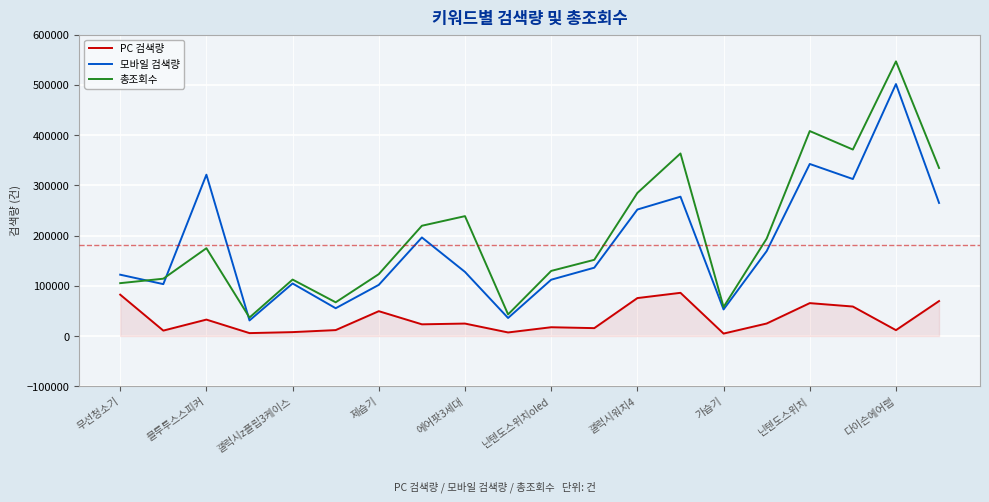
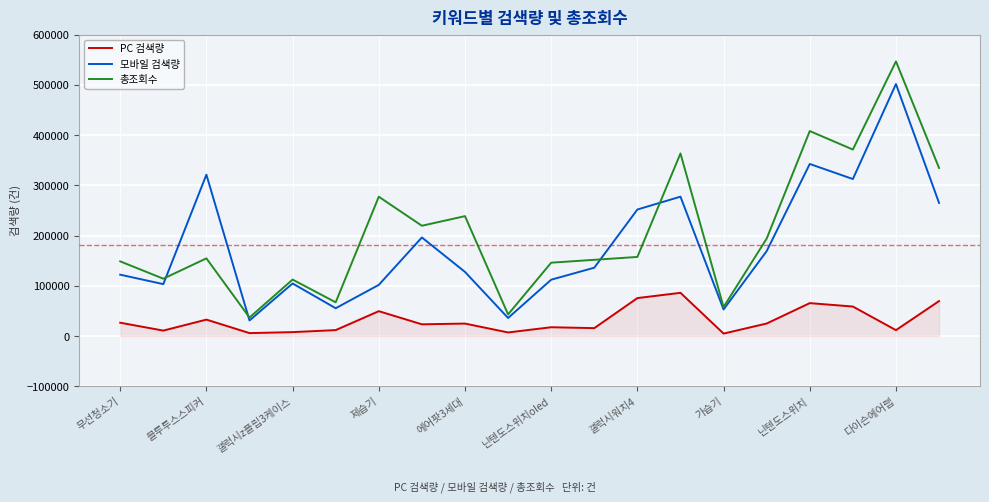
  {
    "PC 검색량": {
-     "무선청소기": 80000,
+     "무선청소기": 30000,
      "블루투스스피커": 30000,
      "갤럭시z플립3케이스": 10000,
      "제습기": 50000,
      "에어팟3세대": 20000,
      "닌텐도스위치oled": 20000,
      "갤럭시워치4": 80000,
      "가습기": 0,
      "닌텐도스위치": 70000,
      "다이슨에어랩": 10000
    },
    "모바일 검색량": {
      "무선청소기": 120000,
      "블루투스스피커": 320000,
      "갤럭시z플립3케이스": 100000,
      "제습기": 100000,
      "에어팟3세대": 130000,
      "닌텐도스위치oled": 110000,
      "갤럭시워치4": 250000,
      "닌텐도스위치": 340000,
      "다이슨에어랩": 500000
    },
    "총조회수": {
-     "무선청소기": 110000,
-     "블루투스스피커": 170000,
+     "무선청소기": 150000,
+     "블루투스스피커": 150000,
      "갤럭시z플립3케이스": 110000,
-     "제습기": 120000,
+     "제습기": 280000,
      "에어팟3세대": 240000,
-     "닌텐도스위치oled": 130000,
-     "갤럭시워치4": 280000,
+     "닌텐도스위치oled": 150000,
+     "갤럭시워치4": 160000,
      "닌텐도스위치": 410000,
      "다이슨에어랩": 550000
    }
  }
